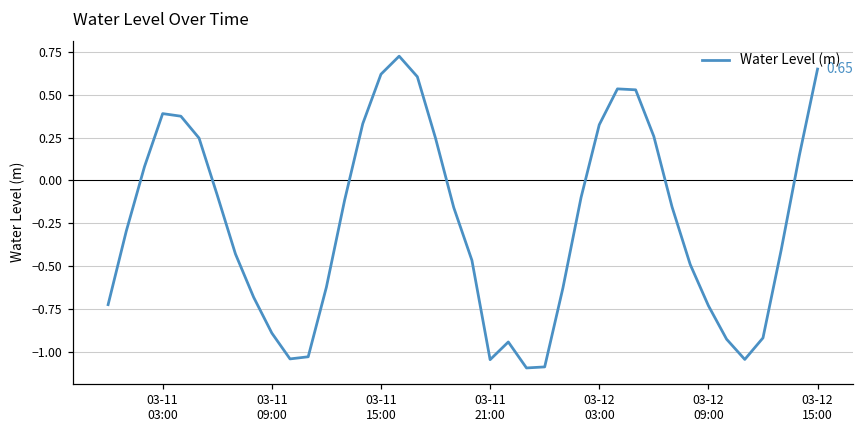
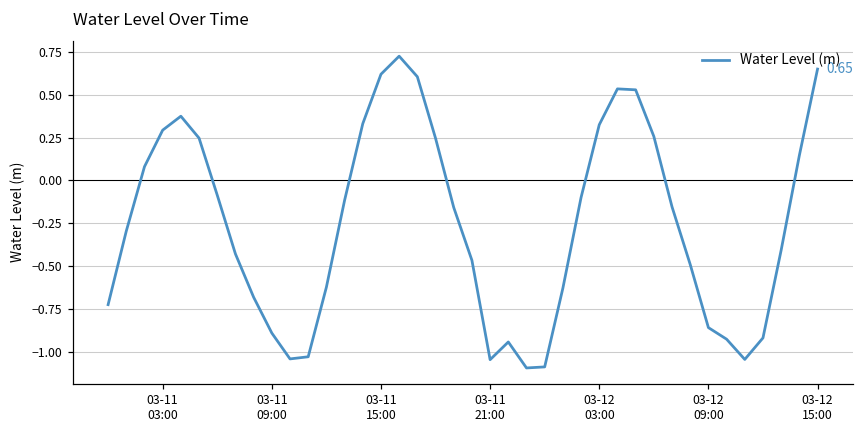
  {
-   "03-11 03:00": 0.39,
+   "03-11 03:00": 0.29,
    "03-11 09:00": -0.89,
    "03-11 15:00": 0.62,
    "03-11 21:00": -1.05,
    "03-12 03:00": 0.33,
-   "03-12 09:00": -0.73
+   "03-12 09:00": -0.86
  }
